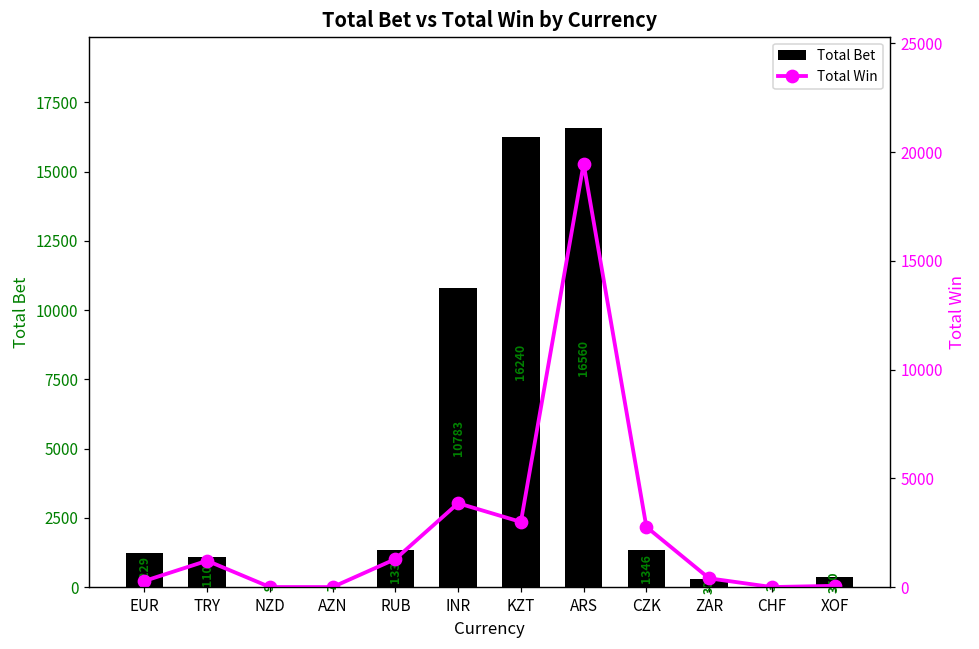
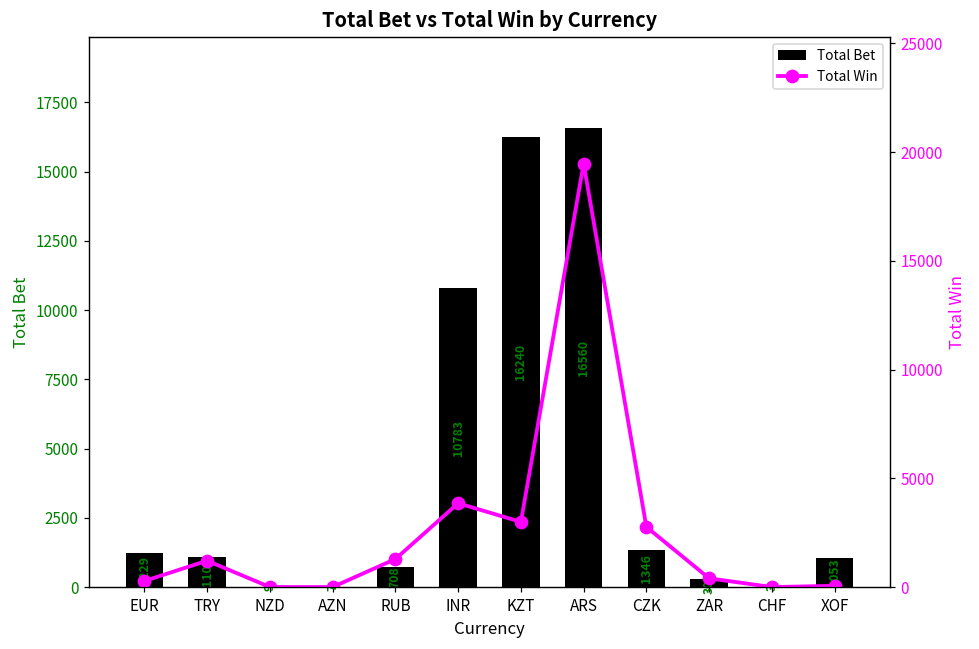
  {
    "Total Bet": {
-     "RUB": 1330,
+     "RUB": 708,
      "INR": 10783,
      "KZT": 16240,
      "ARS": 16560,
      "CZK": 1346,
-     "XOF": 370
+     "XOF": 1053
    }
  }
